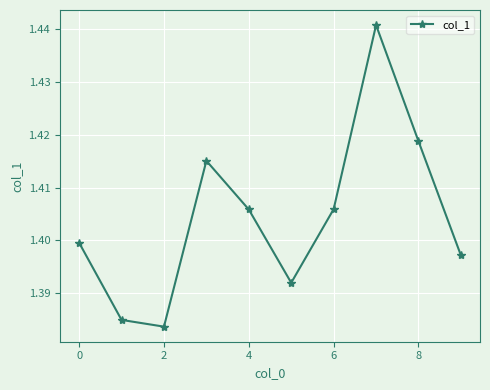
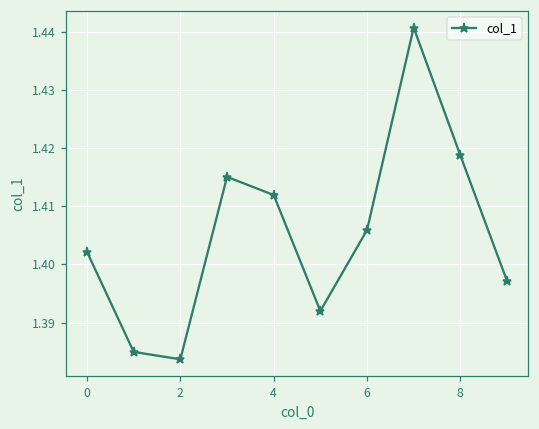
  {
-   "0": 1.400,
+   "0": 1.402,
    "2": 1.384,
-   "4": 1.406,
+   "4": 1.412,
    "6": 1.406,
    "8": 1.419
  }
